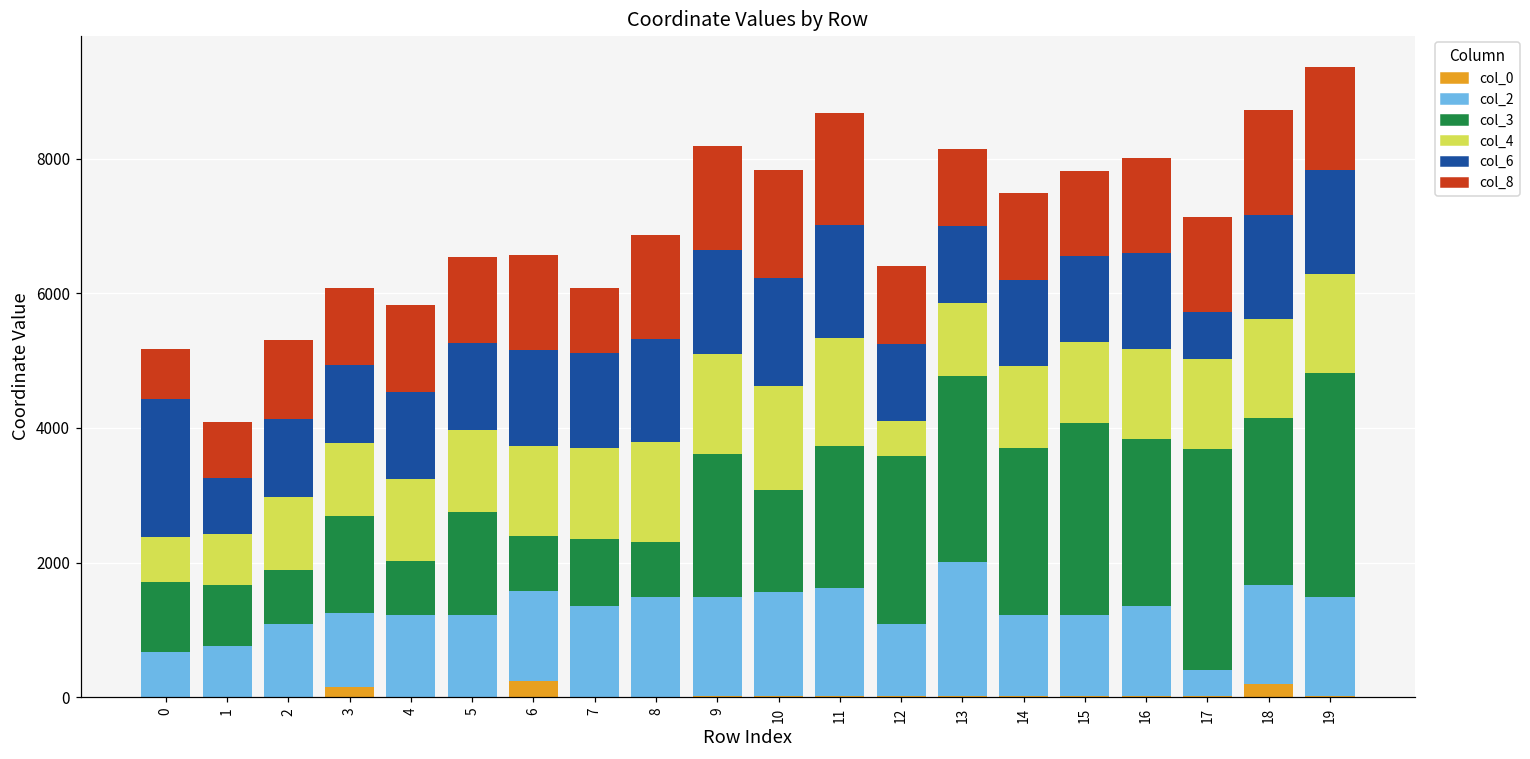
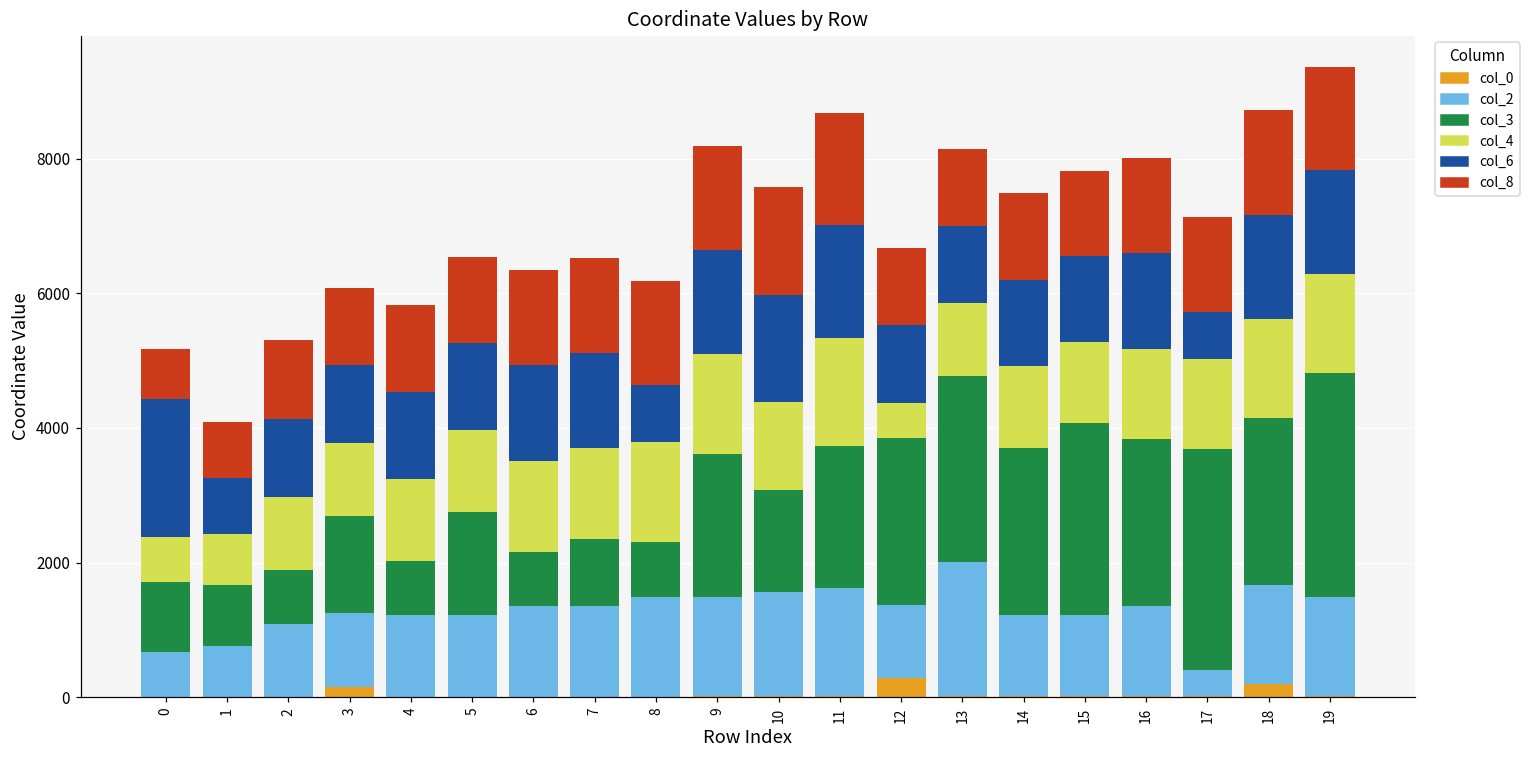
  {
    "col_0": {
      "0": 0,
      "3": 200,
-     "6": 200,
-     "12": 0,
+     "6": 0,
+     "12": 300,
      "18": 200
    },
    "col_2": {
      "0": 700,
      "1": 800,
      "2": 1100,
      "3": 1100,
      "4": 1200,
      "5": 1200,
      "6": 1300,
      "7": 1400,
      "8": 1500,
      "9": 1500,
      "10": 1600,
      "11": 1600,
      "12": 1100,
      "13": 2000,
      "14": 1200,
      "15": 1200,
      "16": 1300,
      "17": 400,
      "18": 1500,
      "19": 1500
    },
    "col_3": {
      "0": 1000,
      "1": 900,
      "2": 800,
      "3": 1400,
      "4": 800,
      "5": 1500,
      "6": 800,
      "7": 1000,
      "8": 800,
      "9": 2100,
      "10": 1500,
      "11": 2100,
      "12": 2500,
      "13": 2800,
      "14": 2500,
      "15": 2900,
      "16": 2500,
      "17": 3300,
      "18": 2500,
      "19": 3300
    },
    "col_4": {
      "0": 700,
      "1": 800,
      "2": 1100,
      "3": 1100,
      "4": 1200,
      "5": 1200,
      "6": 1300,
      "7": 1400,
      "8": 1500,
      "9": 1500,
-     "10": 1600,
+     "10": 1300,
      "11": 1600,
      "12": 500,
      "13": 1100,
      "14": 1200,
      "15": 1200,
      "16": 1300,
      "17": 1300,
      "18": 1500,
      "19": 1500
    },
    "col_6": {
      "0": 2100,
      "1": 800,
      "2": 1200,
      "3": 1200,
      "4": 1300,
      "5": 1300,
      "6": 1400,
      "7": 1400,
-     "8": 1500,
+     "8": 900,
      "9": 1500,
      "10": 1600,
      "11": 1700,
      "12": 1200,
      "13": 1100,
      "14": 1300,
      "15": 1300,
      "16": 1400,
      "17": 700,
      "18": 1600,
      "19": 1500
    },
    "col_8": {
      "0": 700,
      "1": 800,
      "2": 1200,
      "3": 1200,
      "4": 1300,
      "5": 1300,
      "6": 1400,
-     "7": 1000,
+     "7": 1400,
      "8": 1500,
      "9": 1500,
      "10": 1600,
      "11": 1700,
      "12": 1200,
      "13": 1100,
      "14": 1300,
      "15": 1300,
      "16": 1400,
      "17": 1400,
      "18": 1600,
      "19": 1500
    }
  }
